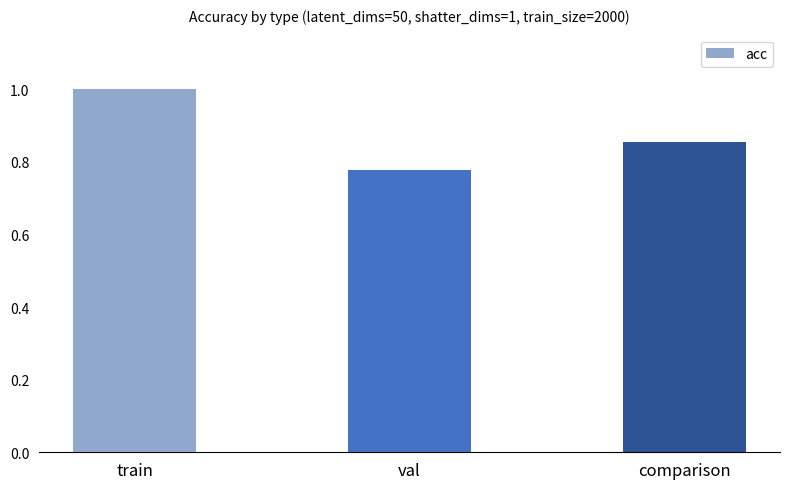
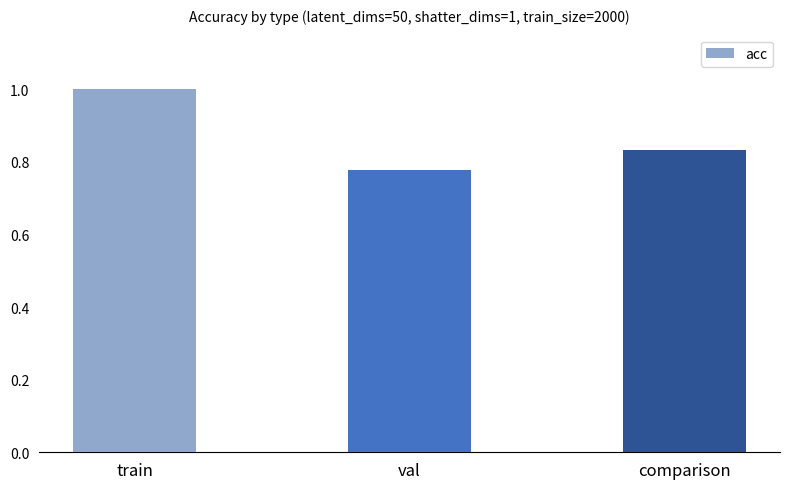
  {
    "train": 1.00,
    "val": 0.78,
-   "comparison": 0.85
+   "comparison": 0.83
  }
